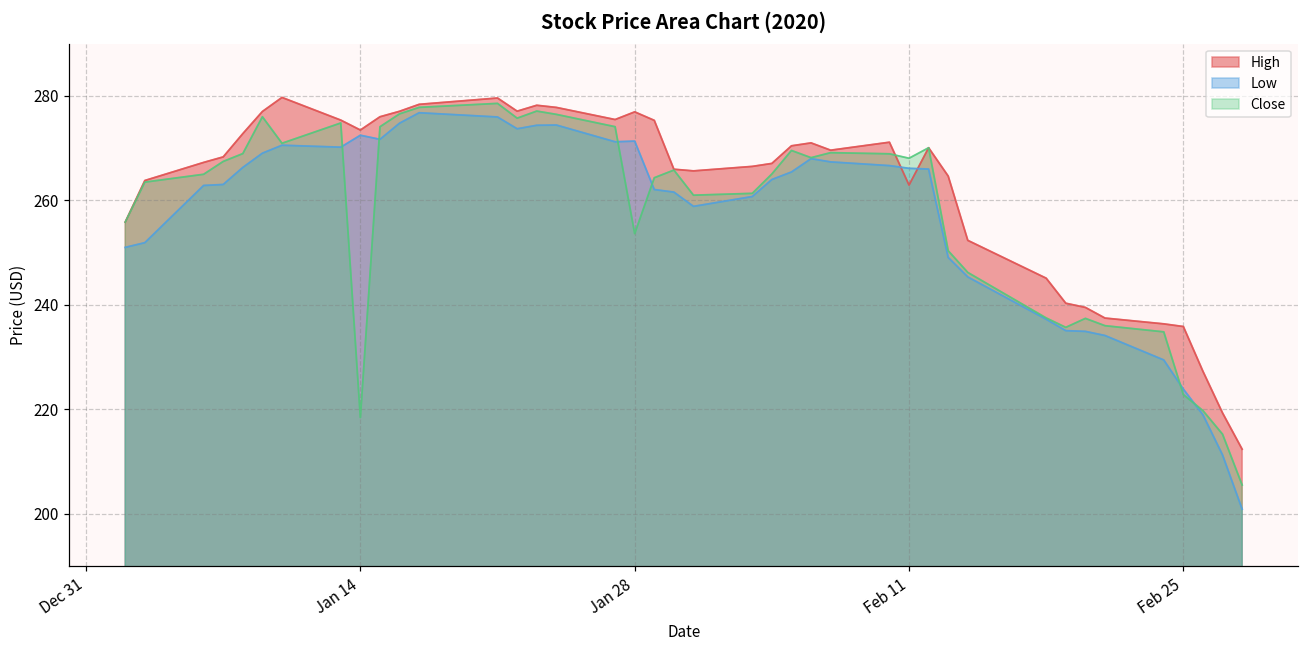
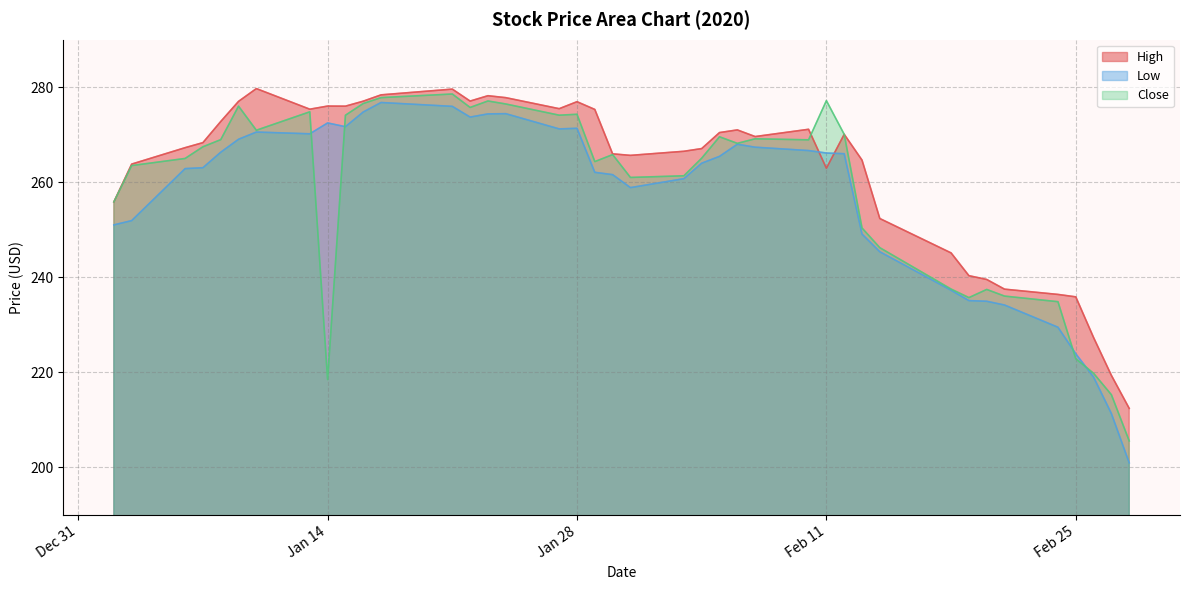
  {
    "High": {
-     "Jan 14": 273,
+     "Jan 14": 276,
      "Jan 28": 277,
      "Feb 11": 263,
      "Feb 25": 236
    },
    "Low": {
      "Jan 14": 272,
      "Jan 28": 271,
      "Feb 11": 266,
      "Feb 25": 224
    },
    "Close": {
      "Jan 14": 218,
-     "Jan 28": 254,
-     "Feb 11": 268,
+     "Jan 28": 274,
+     "Feb 11": 277,
      "Feb 25": 223
    }
  }
